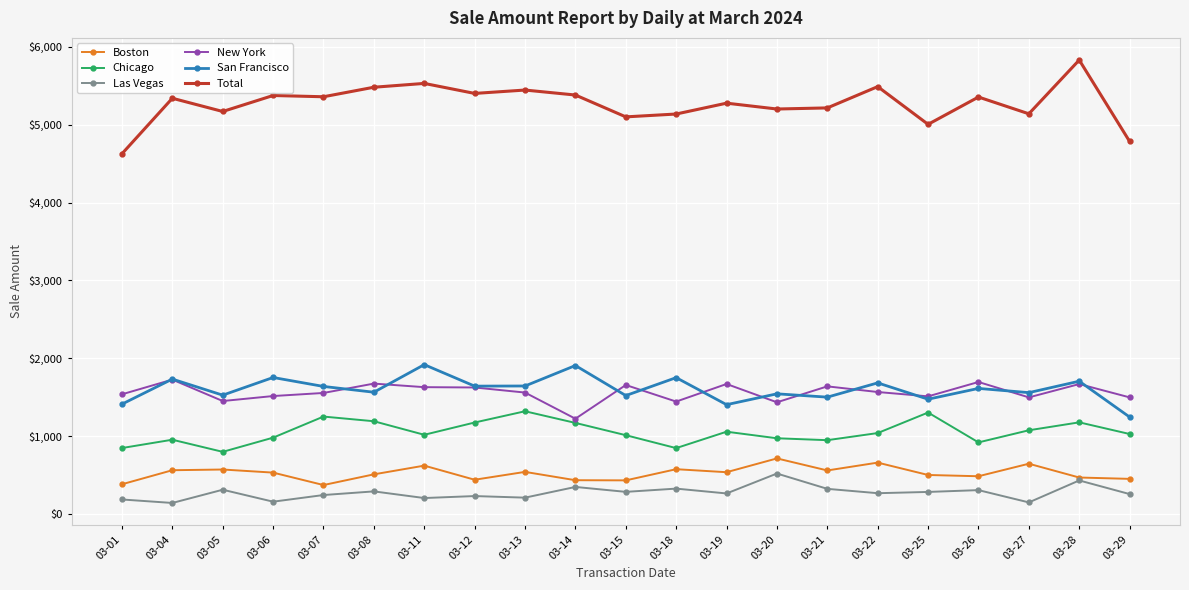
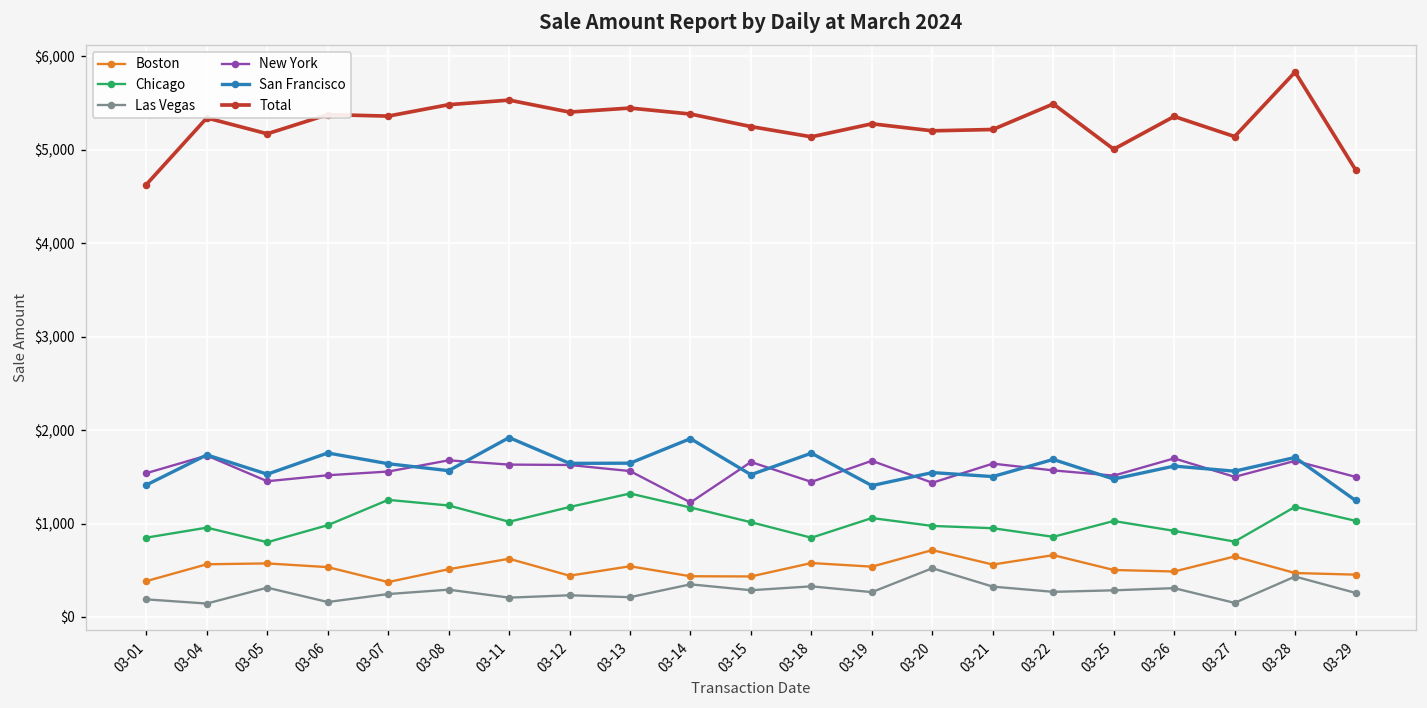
  {
    "Boston": {
      "03-01": "$400",
      "03-04": "$600",
      "03-05": "$600",
      "03-06": "$500",
      "03-07": "$400",
      "03-08": "$500",
      "03-11": "$600",
      "03-12": "$400",
      "03-13": "$500",
      "03-14": "$400",
      "03-15": "$400",
      "03-18": "$600",
      "03-19": "$500",
      "03-20": "$700",
      "03-21": "$600",
      "03-22": "$700",
      "03-25": "$500",
      "03-26": "$500",
      "03-27": "$600",
      "03-28": "$500",
      "03-29": "$500"
    },
    "Chicago": {
      "03-01": "$800",
      "03-04": "$1,000",
      "03-05": "$800",
      "03-06": "$1,000",
      "03-07": "$1,300",
      "03-08": "$1,200",
      "03-11": "$1,000",
      "03-12": "$1,200",
      "03-13": "$1,300",
      "03-14": "$1,200",
      "03-15": "$1,000",
      "03-18": "$800",
      "03-19": "$1,100",
      "03-20": "$1,000",
      "03-21": "$900",
-     "03-22": "$1,000",
-     "03-25": "$1,300",
+     "03-22": "$900",
+     "03-25": "$1,000",
      "03-26": "$900",
-     "03-27": "$1,100",
+     "03-27": "$800",
      "03-28": "$1,200",
      "03-29": "$1,000"
    },
    "Las Vegas": {
      "03-01": "$200",
      "03-04": "$100",
      "03-05": "$300",
      "03-06": "$200",
      "03-07": "$200",
      "03-08": "$300",
      "03-11": "$200",
      "03-12": "$200",
      "03-13": "$200",
      "03-14": "$300",
      "03-15": "$300",
      "03-18": "$300",
      "03-19": "$300",
      "03-20": "$500",
      "03-21": "$300",
      "03-22": "$300",
      "03-25": "$300",
      "03-26": "$300",
      "03-27": "$200",
      "03-28": "$400",
      "03-29": "$300"
    },
    "New York": {
      "03-01": "$1,500",
      "03-05": "$1,500",
      "03-06": "$1,500",
      "03-07": "$1,600",
      "03-08": "$1,700",
      "03-11": "$1,600",
      "03-13": "$1,600",
      "03-14": "$1,200",
      "03-15": "$1,700",
      "03-18": "$1,400",
      "03-19": "$1,700",
      "03-20": "$1,400",
      "03-21": "$1,600",
      "03-22": "$1,600",
      "03-25": "$1,500",
      "03-26": "$1,700",
      "03-27": "$1,500",
      "03-28": "$1,700",
      "03-29": "$1,500"
    },
    "San Francisco": {
      "03-01": "$1,400",
      "03-05": "$1,500",
      "03-06": "$1,800",
      "03-07": "$1,600",
      "03-08": "$1,600",
      "03-11": "$1,900",
      "03-13": "$1,600",
      "03-14": "$1,900",
      "03-15": "$1,500",
      "03-18": "$1,800",
      "03-19": "$1,400",
      "03-20": "$1,500",
      "03-21": "$1,500",
      "03-22": "$1,700",
      "03-25": "$1,500",
      "03-26": "$1,600",
      "03-27": "$1,600",
      "03-28": "$1,700",
      "03-29": "$1,200"
    },
    "Total": {
      "03-01": "$4,600",
      "03-04": "$5,300",
      "03-05": "$5,200",
      "03-06": "$5,400",
      "03-07": "$5,400",
      "03-08": "$5,500",
      "03-11": "$5,500",
      "03-12": "$5,400",
      "03-13": "$5,400",
      "03-14": "$5,400",
-     "03-15": "$5,100",
+     "03-15": "$5,200",
      "03-18": "$5,100",
      "03-19": "$5,300",
      "03-20": "$5,200",
      "03-21": "$5,200",
      "03-22": "$5,500",
      "03-25": "$5,000",
      "03-26": "$5,400",
      "03-27": "$5,100",
      "03-28": "$5,800",
      "03-29": "$4,800"
    }
  }
